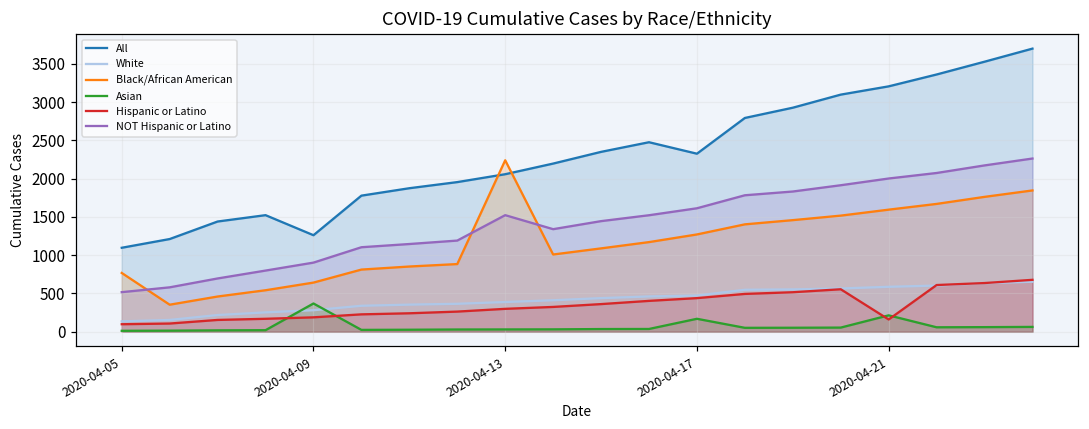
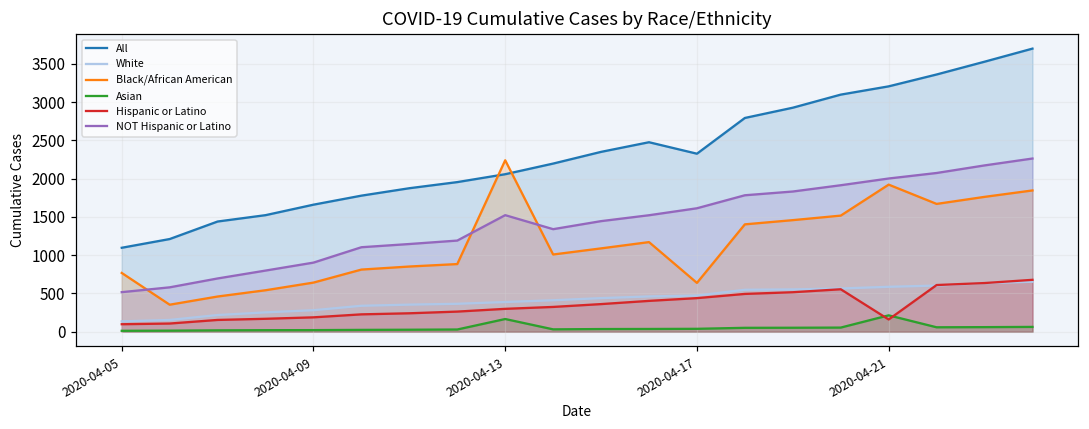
  {
    "All": {
      "2020-04-05": 1100,
-     "2020-04-09": 1300,
+     "2020-04-09": 1700,
      "2020-04-13": 2100,
      "2020-04-17": 2300,
      "2020-04-21": 3200
    },
    "White": {
      "2020-04-05": 100,
      "2020-04-09": 300,
      "2020-04-13": 400,
      "2020-04-21": 600
    },
    "Black/African American": {
      "2020-04-05": 800,
      "2020-04-09": 600,
      "2020-04-13": 2200,
-     "2020-04-17": 1300,
-     "2020-04-21": 1600
+     "2020-04-17": 600,
+     "2020-04-21": 1900
    },
    "Asian": {
      "2020-04-05": 0,
-     "2020-04-09": 400,
-     "2020-04-13": 0,
-     "2020-04-17": 200,
+     "2020-04-09": 0,
+     "2020-04-13": 200,
+     "2020-04-17": 0,
      "2020-04-21": 200
    },
    "Hispanic or Latino": {
      "2020-04-05": 100,
      "2020-04-09": 200,
      "2020-04-13": 300,
      "2020-04-21": 200
    },
    "NOT Hispanic or Latino": {
      "2020-04-05": 500,
      "2020-04-09": 900,
      "2020-04-13": 1500,
      "2020-04-17": 1600,
      "2020-04-21": 2000
    }
  }
